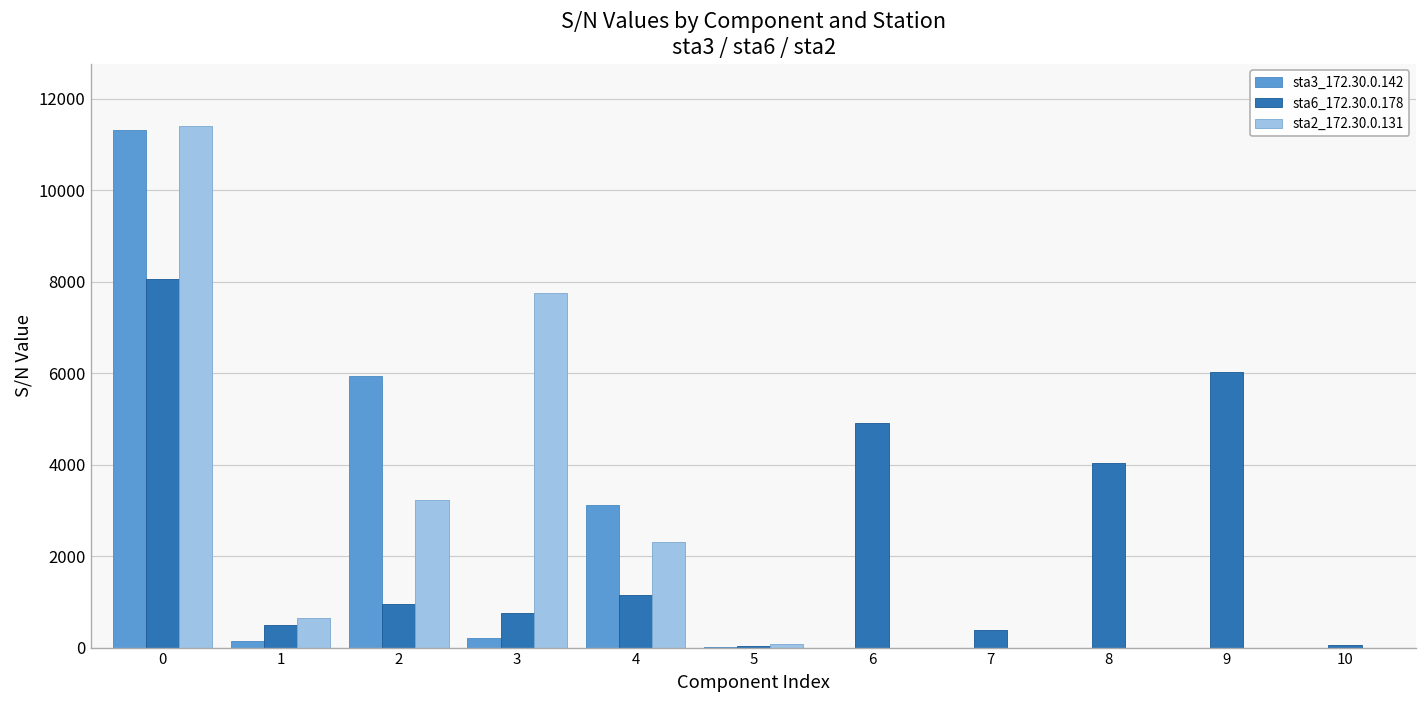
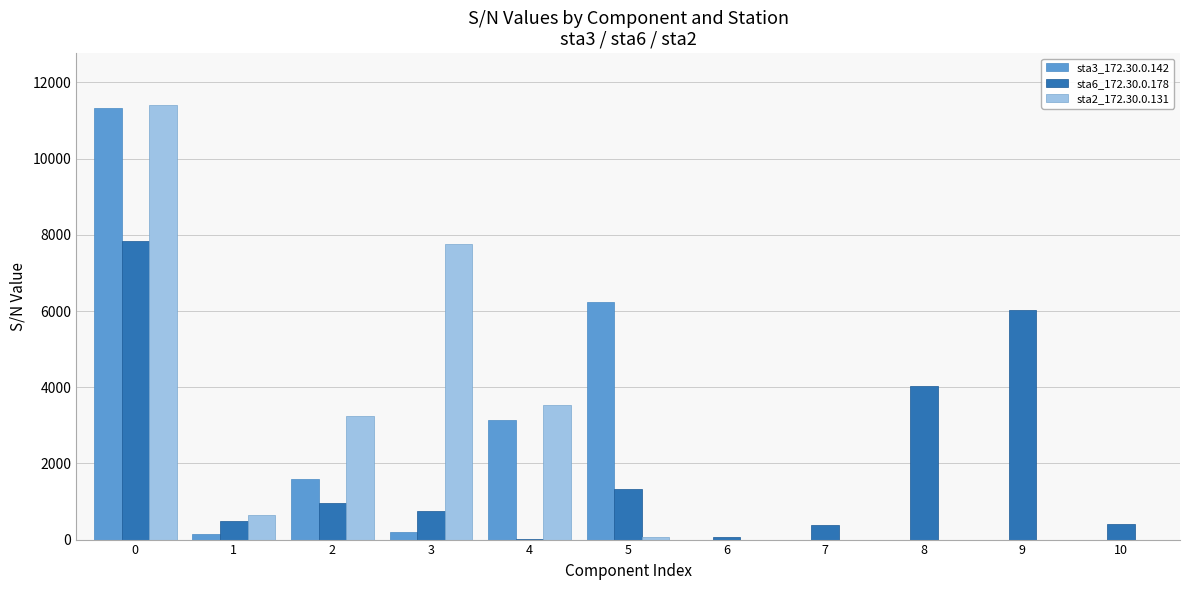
  {
    "sta3_172.30.0.142": {
      "0": 11300,
      "1": 100,
-     "2": 5900,
+     "2": 1600,
      "3": 200,
      "4": 3100,
-     "5": 0,
+     "5": 6200,
      "6": 0,
      "7": 0,
      "8": 0,
      "9": 0,
      "10": 0
    },
    "sta6_172.30.0.178": {
-     "0": 8100,
+     "0": 7800,
      "1": 500,
      "2": 1000,
      "3": 700,
-     "4": 1200,
-     "5": 0,
-     "6": 4900,
+     "4": 0,
+     "5": 1300,
+     "6": 100,
      "7": 400,
      "8": 4000,
      "9": 6000,
-     "10": 100
+     "10": 400
    },
    "sta2_172.30.0.131": {
      "0": 11400,
      "1": 600,
      "2": 3200,
      "3": 7800,
-     "4": 2300,
+     "4": 3500,
      "5": 100,
      "6": 0,
      "7": 0,
      "8": 0,
      "9": 0,
      "10": 0
    }
  }
